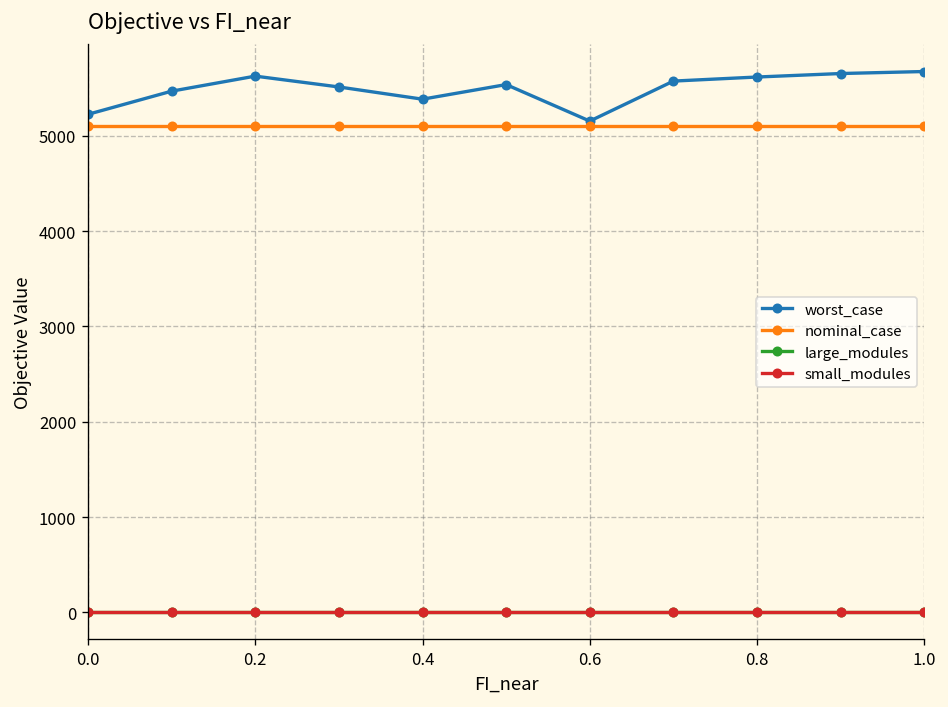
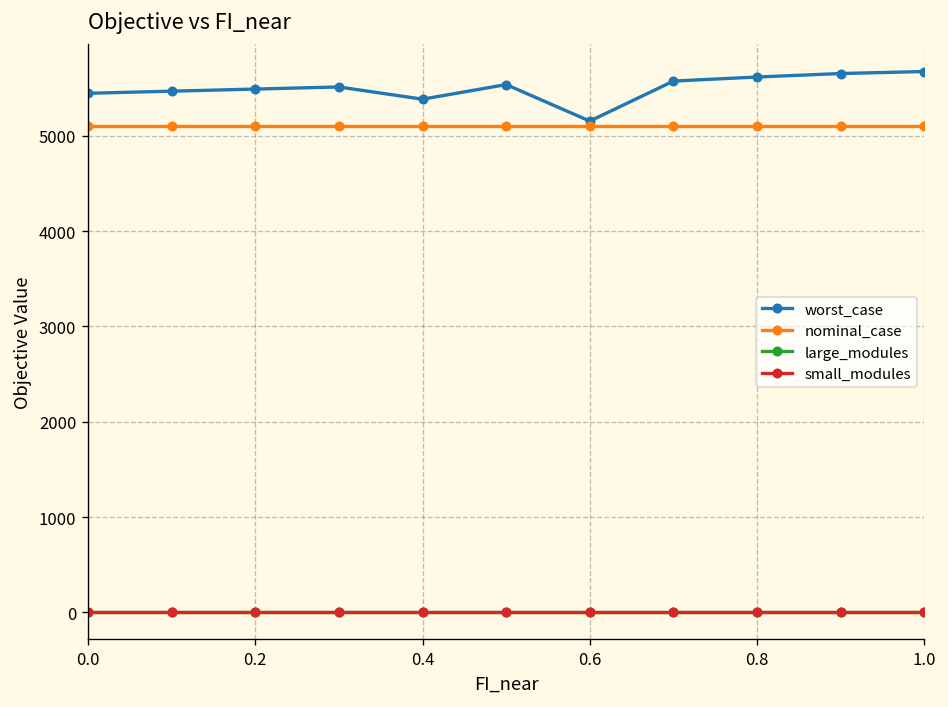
  {
    "worst_case": {
-     "0.0": 5200,
-     "0.2": 5600,
+     "0.0": 5400,
+     "0.2": 5500,
      "0.4": 5400,
      "0.6": 5200,
      "0.8": 5600,
      "1.0": 5700
    },
    "nominal_case": {
      "0.0": 5100,
      "0.2": 5100,
      "0.4": 5100,
      "0.6": 5100,
      "0.8": 5100,
      "1.0": 5100
    },
    "small_modules": {
      "0.0": 0,
      "0.2": 0,
      "0.4": 0,
      "0.6": 0,
      "0.8": 0,
      "1.0": 0
    }
  }
